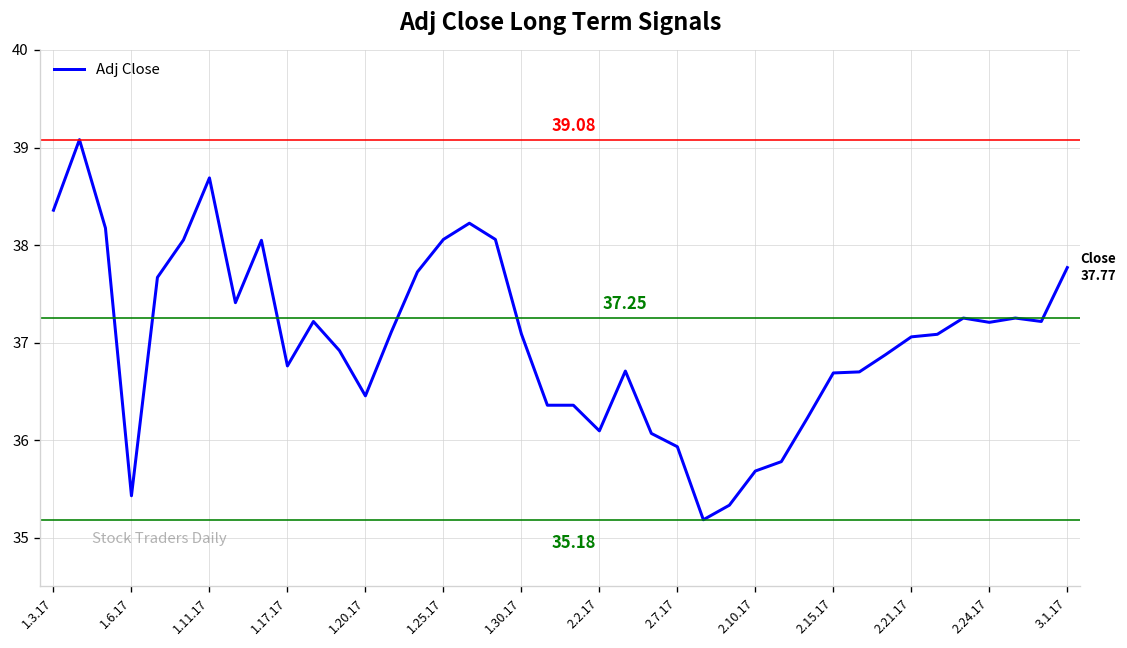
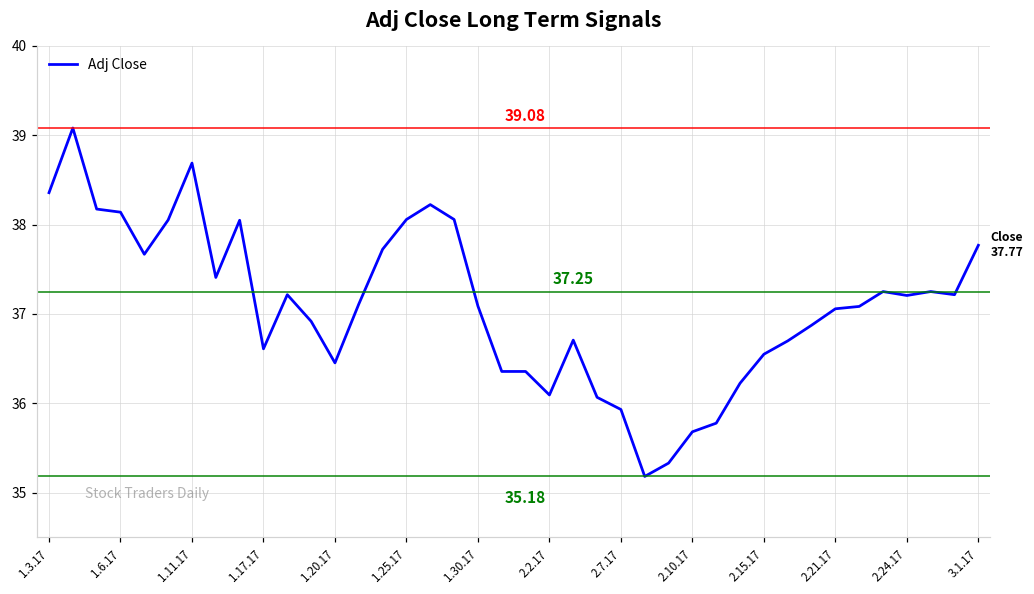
  {
    "1.3.17": 38.4,
-   "1.6.17": 35.4,
+   "1.6.17": 38.1,
    "1.11.17": 38.7,
-   "1.17.17": 36.8,
+   "1.17.17": 36.6,
    "1.20.17": 36.5,
    "1.25.17": 38.1,
    "1.30.17": 37.1,
    "2.2.17": 36.1,
    "2.7.17": 35.9,
    "2.10.17": 35.7,
-   "2.15.17": 36.7,
+   "2.15.17": 36.5,
    "2.21.17": 37.1,
    "2.24.17": 37.2
  }
